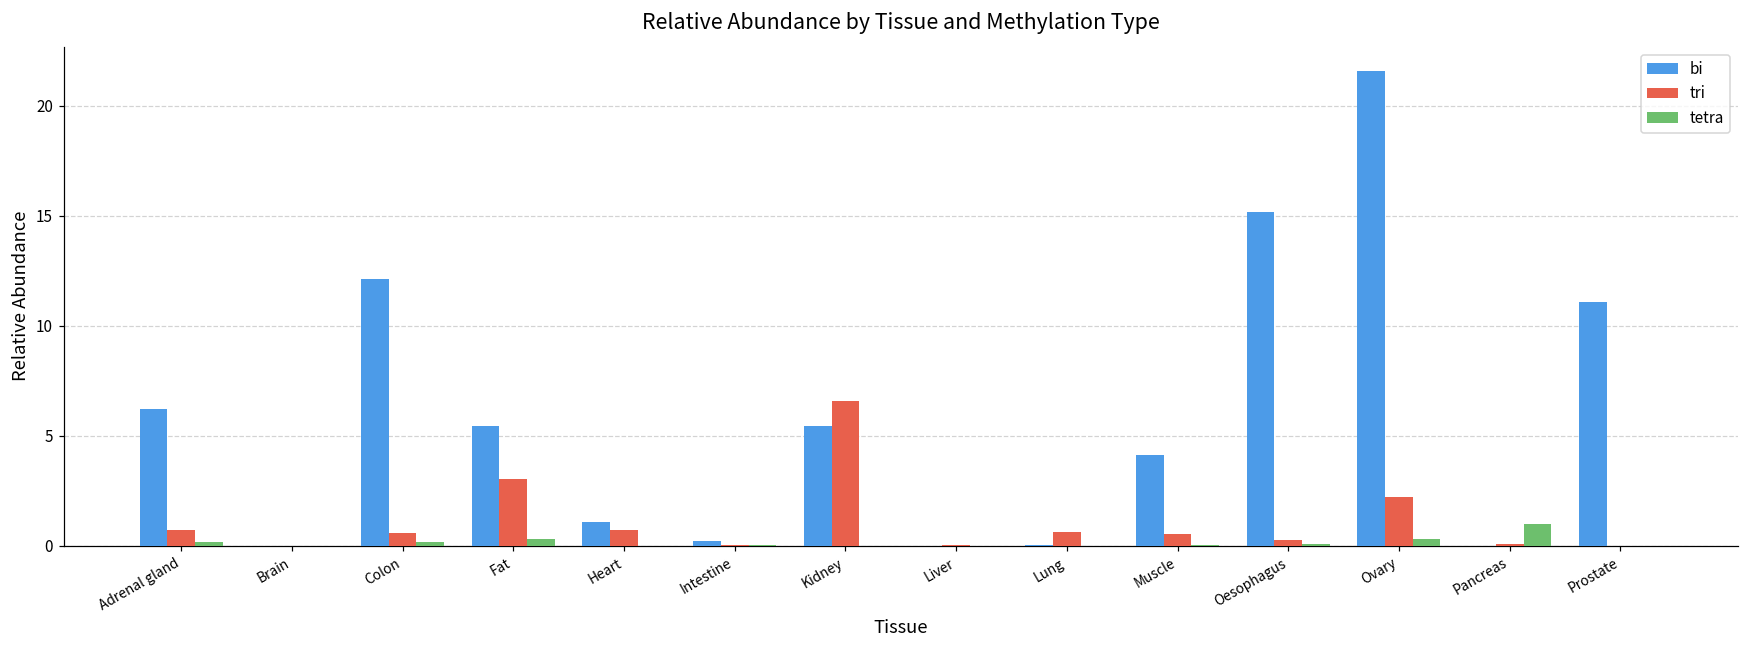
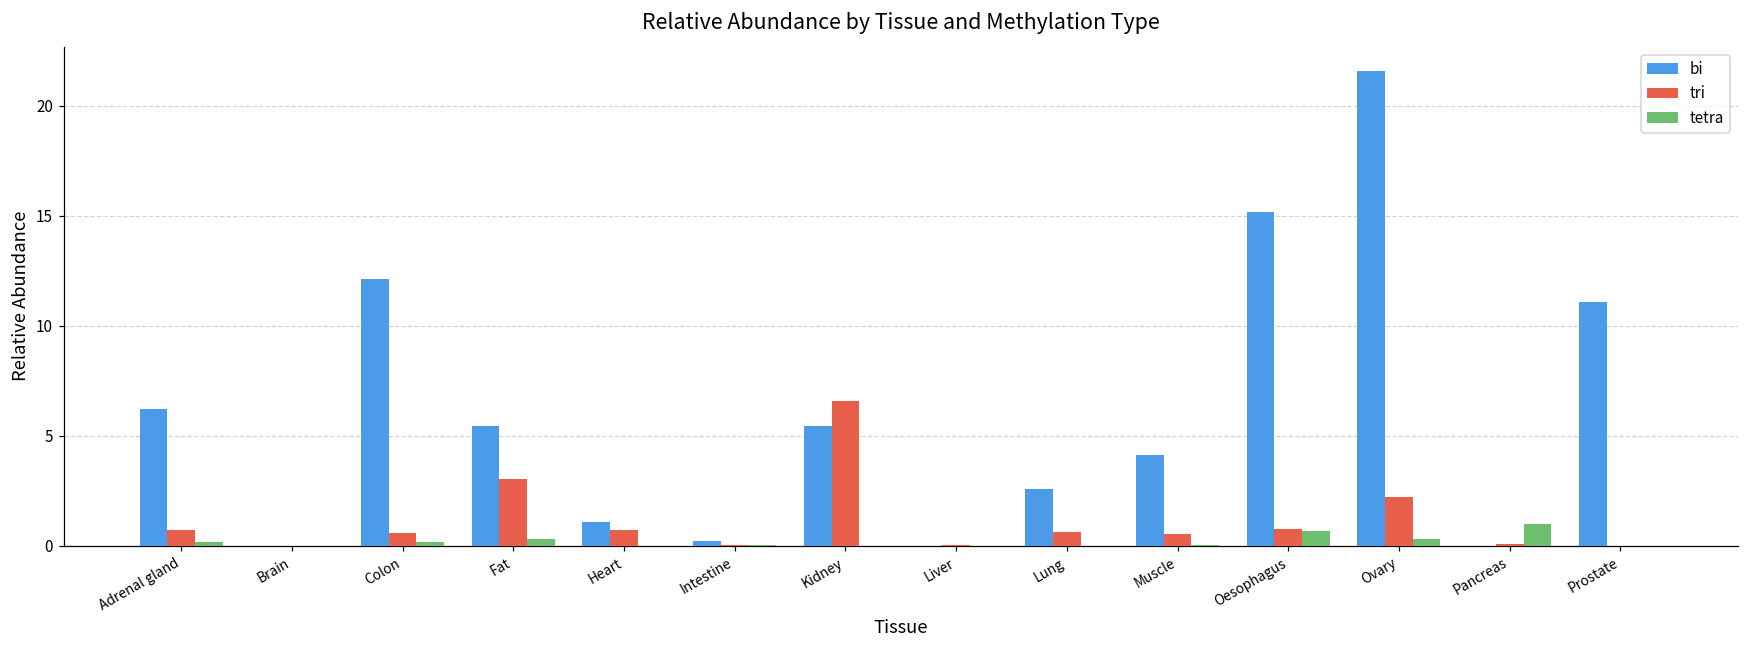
  {
    "bi": {
      "Adrenal gland": 6.2,
      "Brain": 0.0,
      "Colon": 12.1,
      "Fat": 5.4,
      "Heart": 1.1,
      "Intestine": 0.2,
      "Kidney": 5.4,
      "Liver": 0.0,
-     "Lung": 0.0,
+     "Lung": 2.6,
      "Muscle": 4.1,
      "Oesophagus": 15.2,
      "Ovary": 21.6,
      "Prostate": 11.1
    },
    "tri": {
      "Adrenal gland": 0.7,
      "Brain": 0.0,
      "Colon": 0.6,
      "Fat": 3.0,
      "Heart": 0.7,
      "Kidney": 6.6,
      "Lung": 0.6,
      "Muscle": 0.5,
-     "Oesophagus": 0.3,
+     "Oesophagus": 0.7,
      "Ovary": 2.2,
      "Prostate": 0.0
    },
    "tetra": {
      "Adrenal gland": 0.2,
      "Brain": 0.0,
      "Colon": 0.2,
      "Fat": 0.3,
      "Heart": 0.0,
      "Kidney": 0.0,
      "Liver": 0.0,
      "Lung": 0.0,
-     "Oesophagus": 0.1,
+     "Oesophagus": 0.7,
      "Ovary": 0.3,
      "Pancreas": 1.0,
      "Prostate": 0.0
    }
  }
